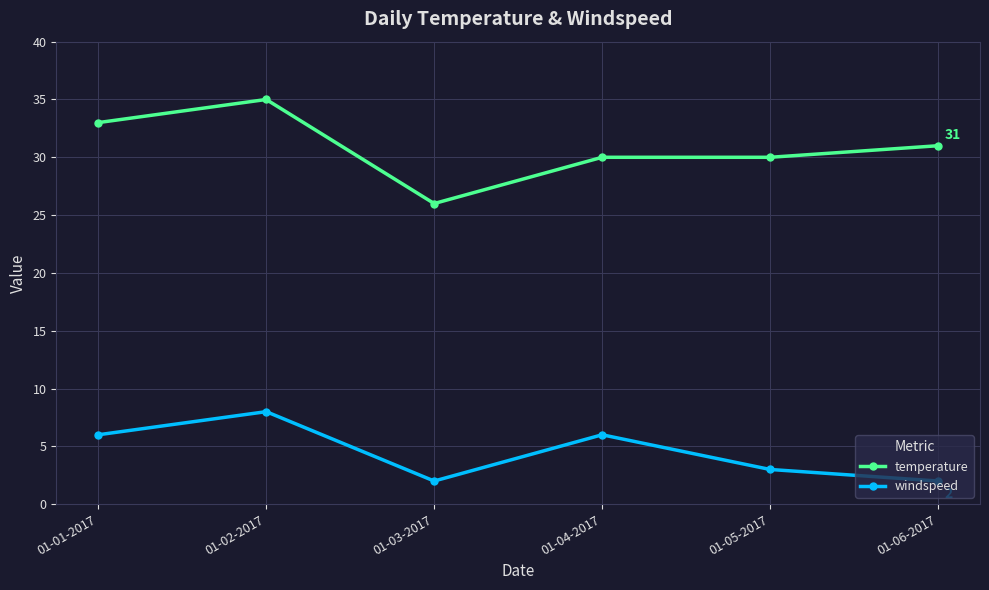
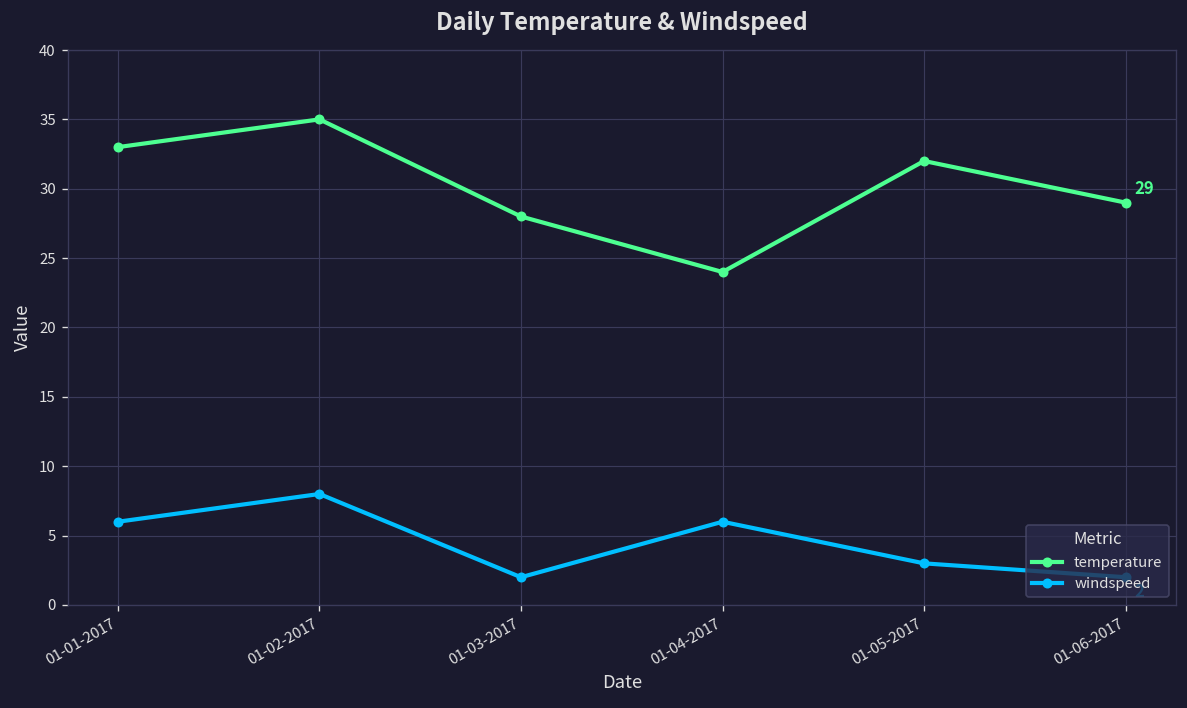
  {
    "temperature": {
-     "01-03-2017": 26,
-     "01-04-2017": 30,
-     "01-05-2017": 30,
-     "01-06-2017": 31
+     "01-03-2017": 28,
+     "01-04-2017": 24,
+     "01-05-2017": 32,
+     "01-06-2017": 29
    },
    "windspeed": {
      "01-01-2017": 6,
      "01-02-2017": 8,
      "01-03-2017": 2,
      "01-04-2017": 6,
      "01-05-2017": 3
    }
  }
